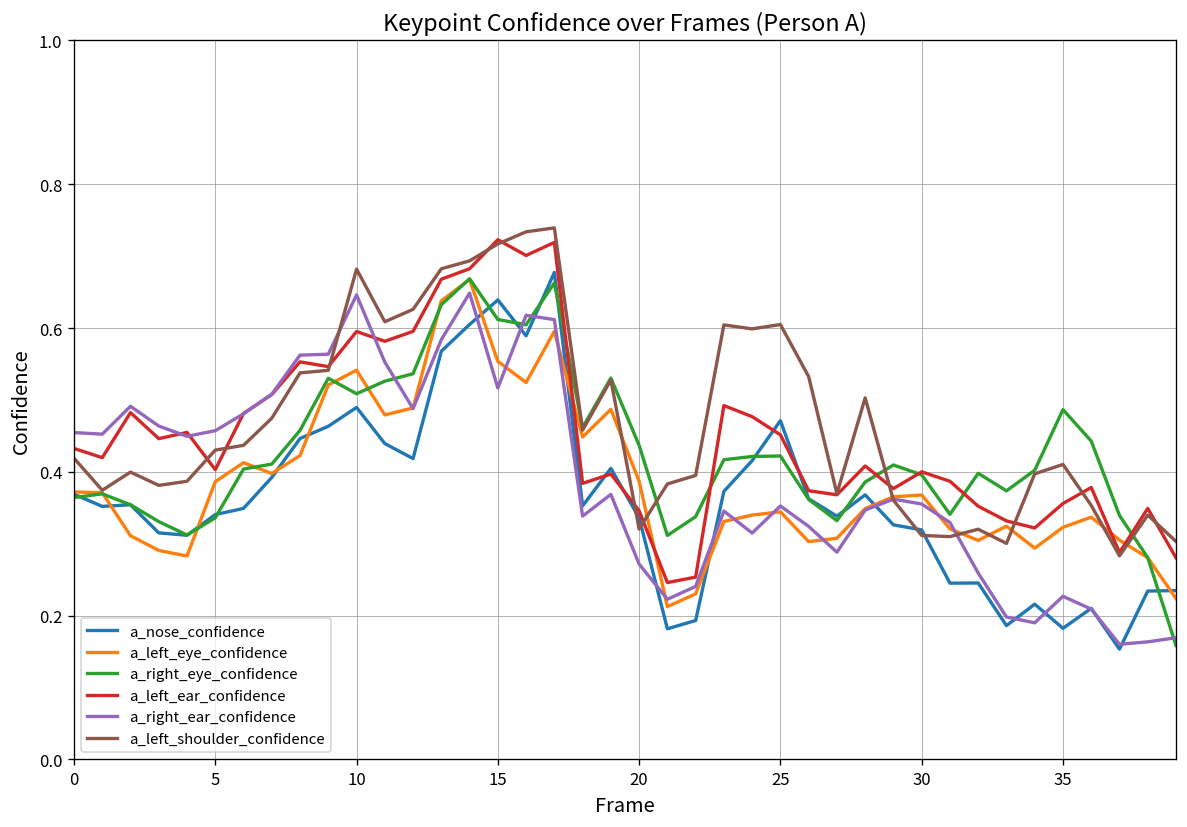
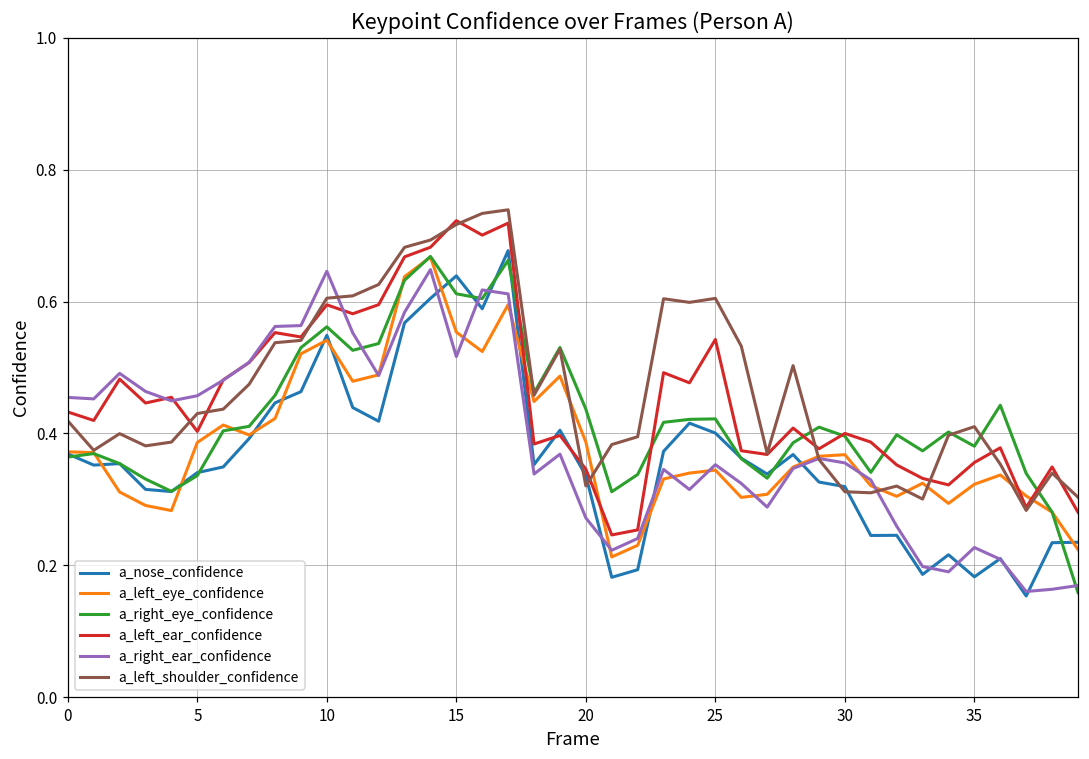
  {
    "a_nose_confidence": {
      "5": 0.34,
-     "10": 0.49,
+     "10": 0.55,
      "15": 0.64,
      "20": 0.34,
-     "25": 0.47,
+     "25": 0.40,
      "30": 0.32,
      "35": 0.18
    },
    "a_left_eye_confidence": {
      "5": 0.39,
      "10": 0.54,
      "15": 0.55,
      "20": 0.39,
      "25": 0.34,
      "30": 0.37,
      "35": 0.32
    },
    "a_right_eye_confidence": {
      "0": 0.36,
      "5": 0.34,
-     "10": 0.51,
+     "10": 0.56,
      "15": 0.61,
      "20": 0.44,
      "25": 0.42,
-     "35": 0.49
+     "35": 0.38
    },
    "a_left_ear_confidence": {
      "0": 0.43,
      "5": 0.40,
      "10": 0.60,
      "15": 0.72,
      "20": 0.35,
-     "25": 0.45,
+     "25": 0.54,
      "35": 0.36
    },
    "a_right_ear_confidence": {
      "0": 0.45,
      "5": 0.46,
      "10": 0.65,
      "15": 0.52,
      "20": 0.27,
      "25": 0.35,
      "30": 0.36,
      "35": 0.23
    },
    "a_left_shoulder_confidence": {
      "0": 0.42,
      "5": 0.43,
-     "10": 0.68,
+     "10": 0.61,
      "15": 0.72,
      "20": 0.32,
      "25": 0.60,
      "30": 0.31,
      "35": 0.41
    }
  }
